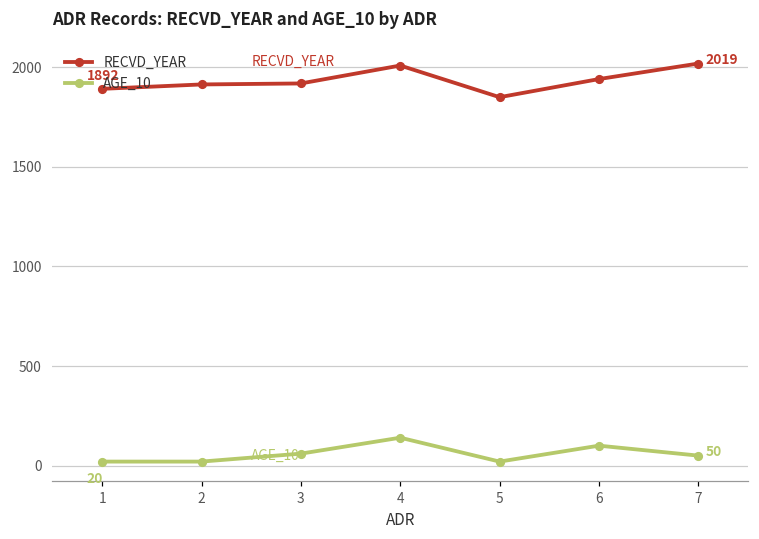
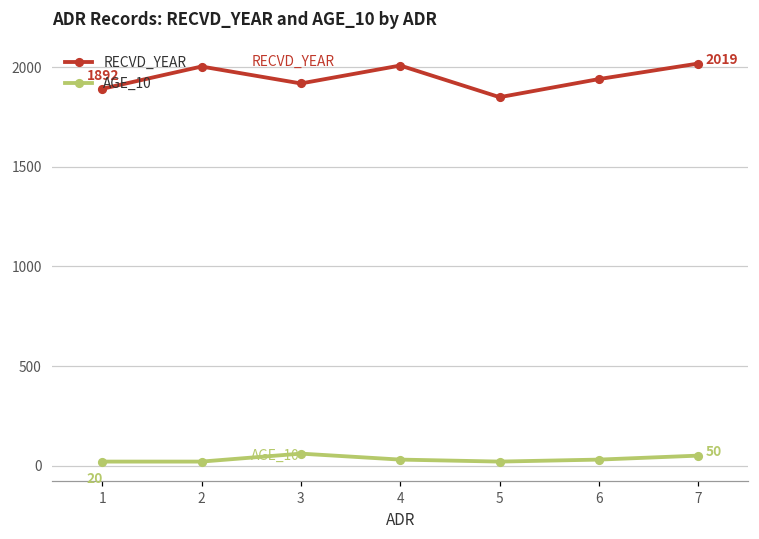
  {
    "RECVD_YEAR": {
-     "2": 1910,
+     "2": 2000,
      "3": 1920,
      "4": 2010,
      "5": 1850,
      "6": 1940
    },
    "AGE_10": {
      "2": 20,
-     "4": 140,
+     "4": 30,
      "5": 20,
-     "6": 100
+     "6": 30
    }
  }
